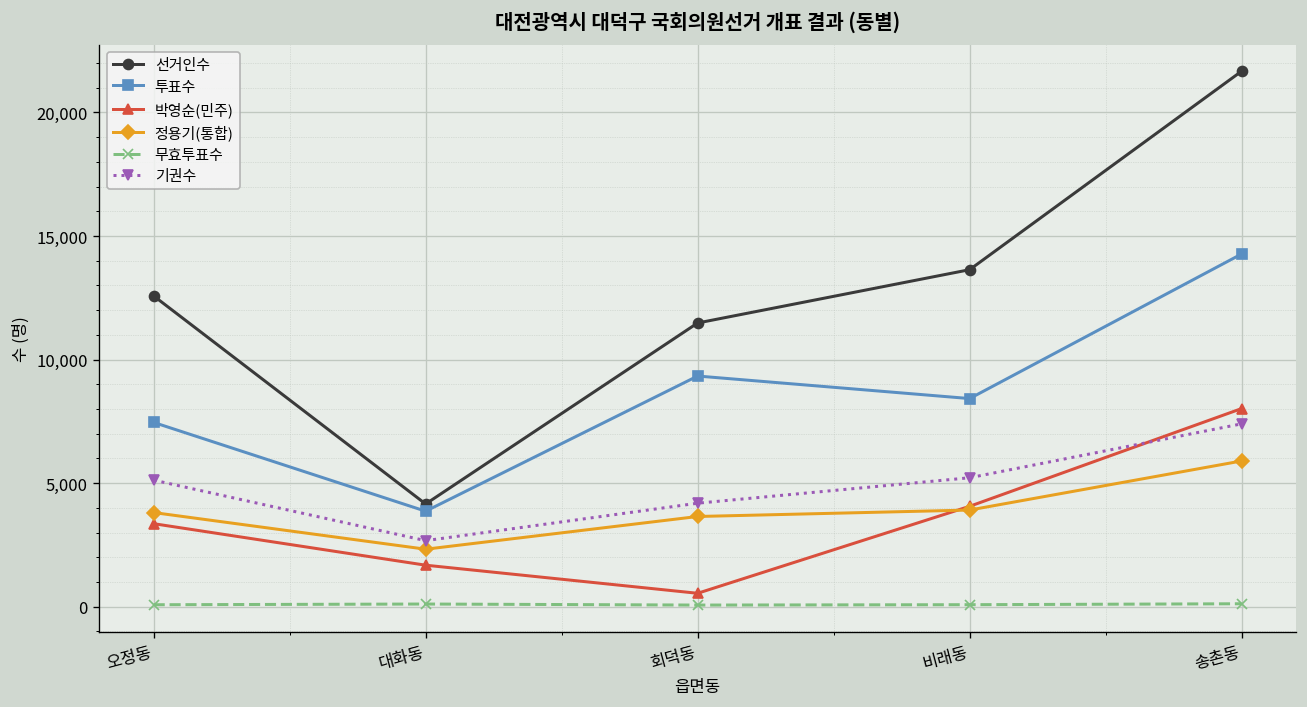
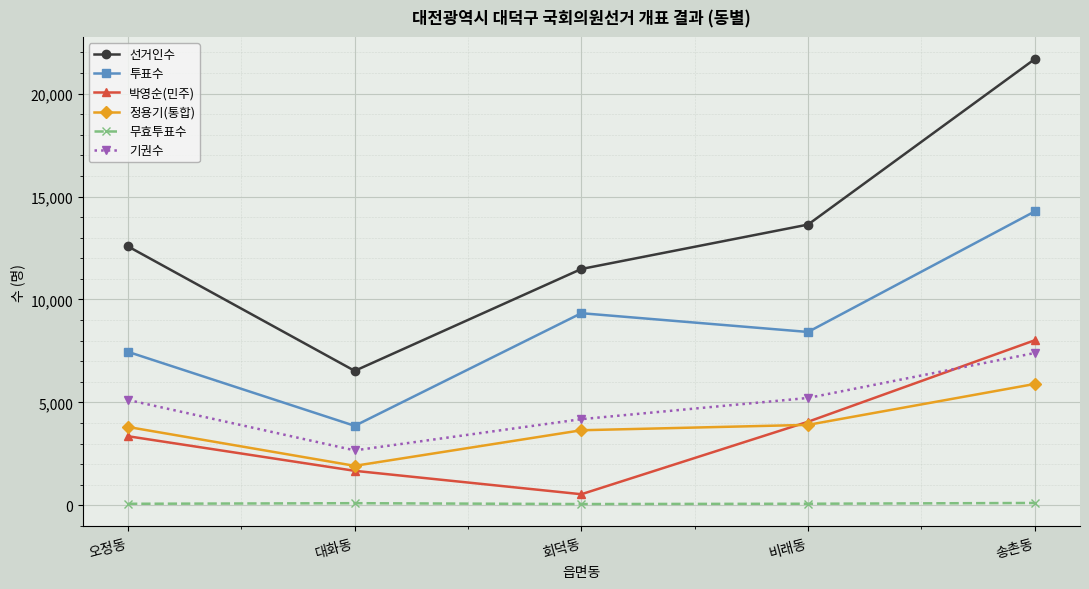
  {
    "선거인수": {
      "오정동": "12,600",
-     "대화동": "4,200",
+     "대화동": "6,500",
      "회덕동": "11,500",
      "비래동": "13,600",
      "송촌동": "21,700"
    },
    "투표수": {
      "오정동": "7,500",
      "대화동": "3,900",
      "회덕동": "9,300",
      "비래동": "8,400",
      "송촌동": "14,300"
    },
    "박영순(민주)": {
      "오정동": "3,400",
      "대화동": "1,700",
      "회덕동": "500",
      "비래동": "4,100",
      "송촌동": "8,000"
    },
    "정용기(통합)": {
      "오정동": "3,800",
-     "대화동": "2,300",
+     "대화동": "1,900",
      "회덕동": "3,600",
      "비래동": "3,900",
      "송촌동": "5,900"
    },
    "무효투표수": {
      "오정동": "100",
      "대화동": "100",
      "회덕동": "100",
      "비래동": "100",
      "송촌동": "100"
    },
    "기권수": {
      "오정동": "5,100",
      "대화동": "2,700",
      "회덕동": "4,200",
      "비래동": "5,200",
      "송촌동": "7,400"
    }
  }
